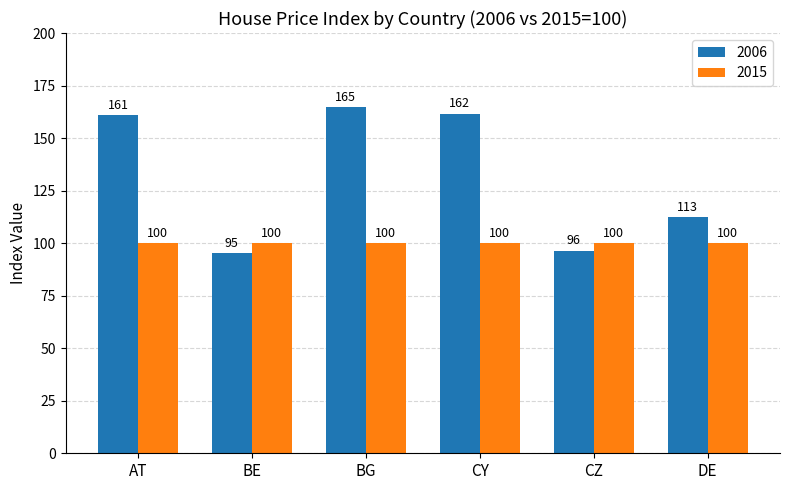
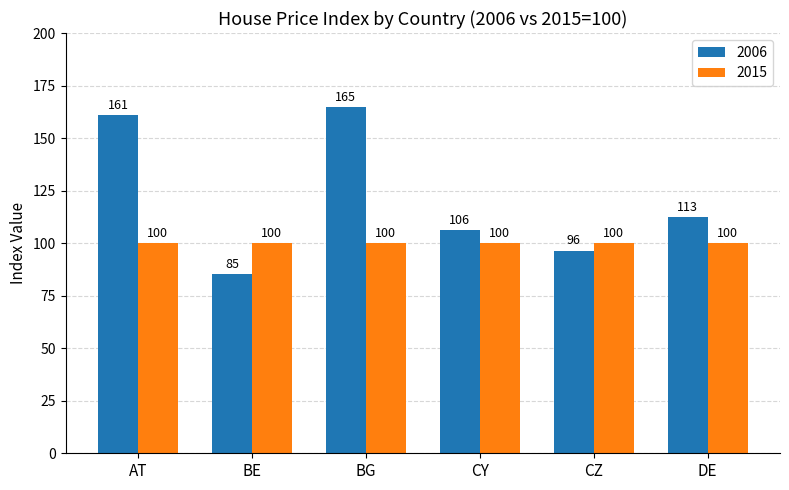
  {
    "2006": {
      "AT": 161,
-     "BE": 95,
+     "BE": 85,
      "BG": 165,
-     "CY": 162,
+     "CY": 106,
      "CZ": 96,
      "DE": 113
    },
    "2015": {
      "AT": 100,
      "BE": 100,
      "BG": 100,
      "CY": 100,
      "CZ": 100,
      "DE": 100
    }
  }
